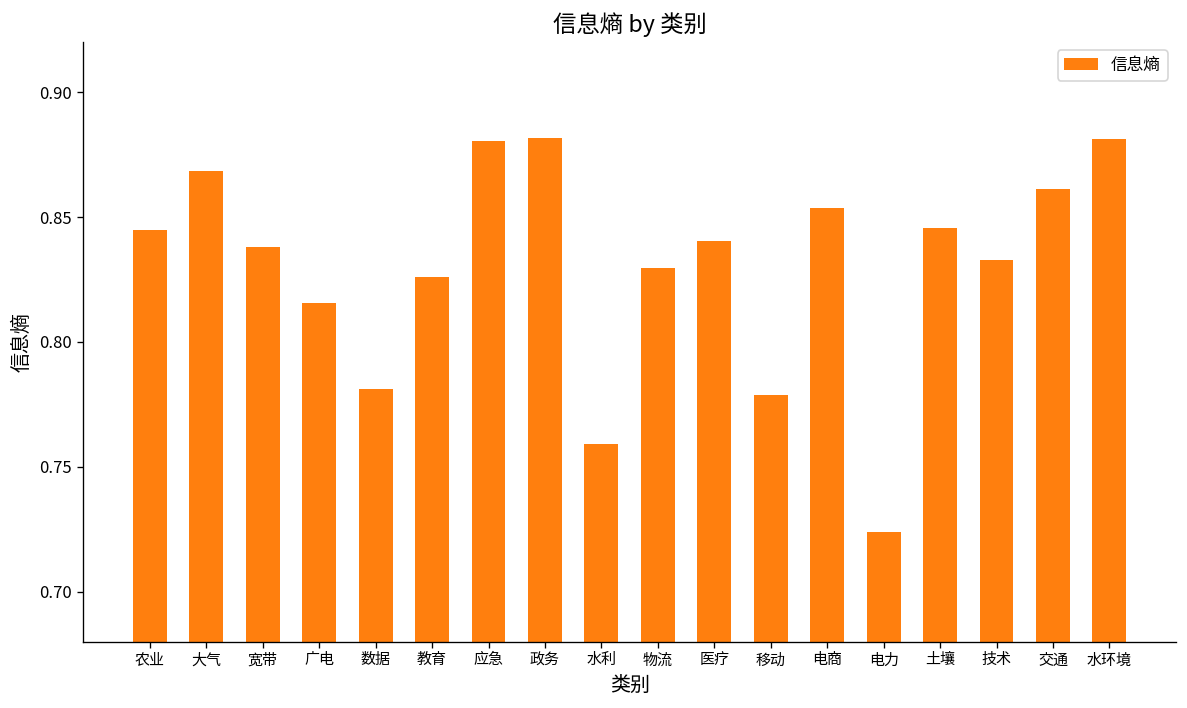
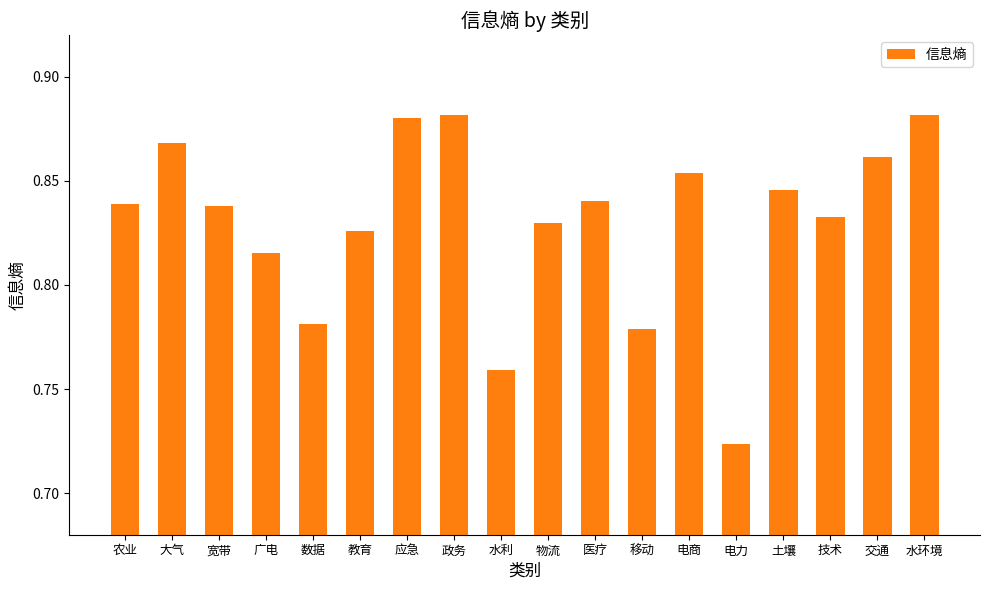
  {
-   "农业": 0.845,
+   "农业": 0.839,
    "大气": 0.868,
    "宽带": 0.838,
    "广电": 0.815,
    "数据": 0.781,
    "教育": 0.826,
    "应急": 0.880,
    "政务": 0.882,
    "水利": 0.759,
    "物流": 0.830,
    "医疗": 0.840,
    "移动": 0.779,
    "电商": 0.854,
    "电力": 0.724,
    "土壤": 0.845,
    "技术": 0.833,
    "交通": 0.861,
    "水环境": 0.881
  }
